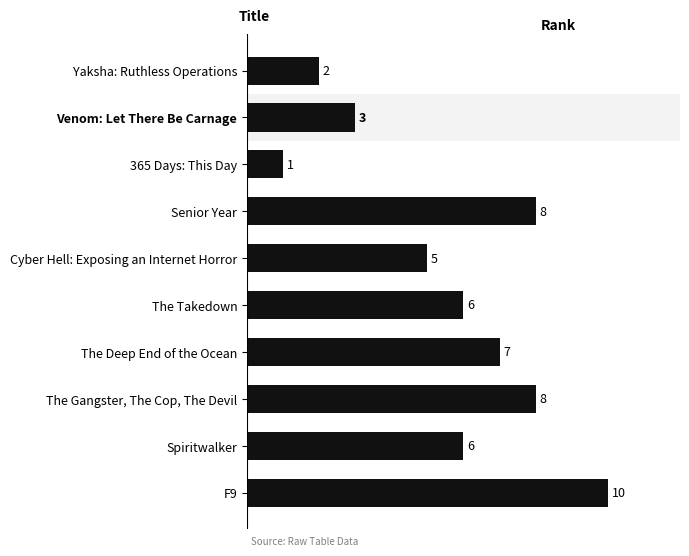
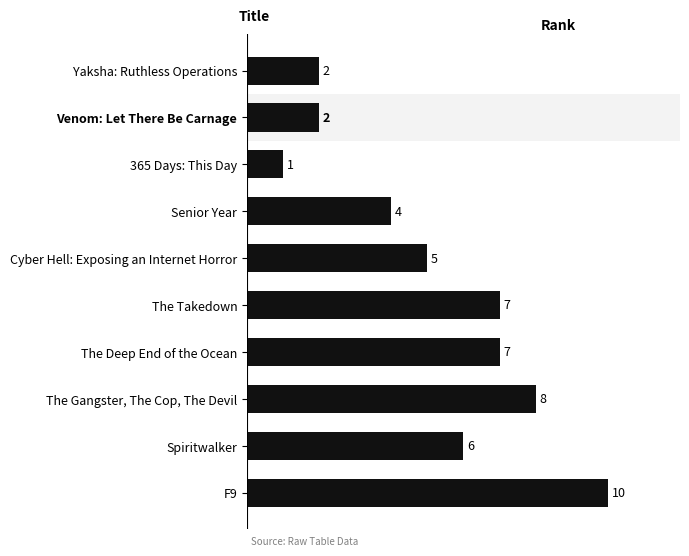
  {
    "Yaksha: Ruthless Operations": 2,
-   "Venom: Let There Be Carnage": 3,
+   "Venom: Let There Be Carnage": 2,
    "365 Days: This Day": 1,
-   "Senior Year": 8,
+   "Senior Year": 4,
    "Cyber Hell: Exposing an Internet Horror": 5,
-   "The Takedown": 6,
+   "The Takedown": 7,
    "The Deep End of the Ocean": 7,
    "The Gangster, The Cop, The Devil": 8,
    "Spiritwalker": 6,
    "F9": 10
  }
